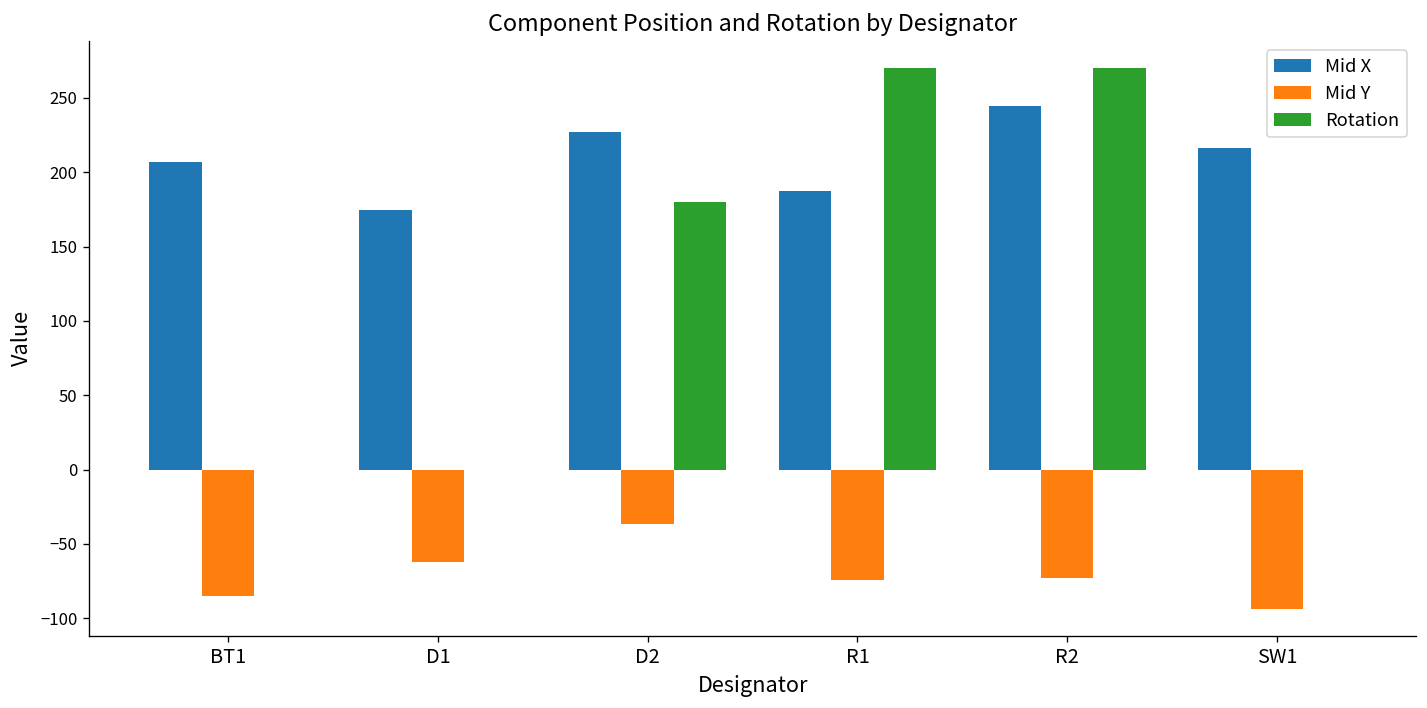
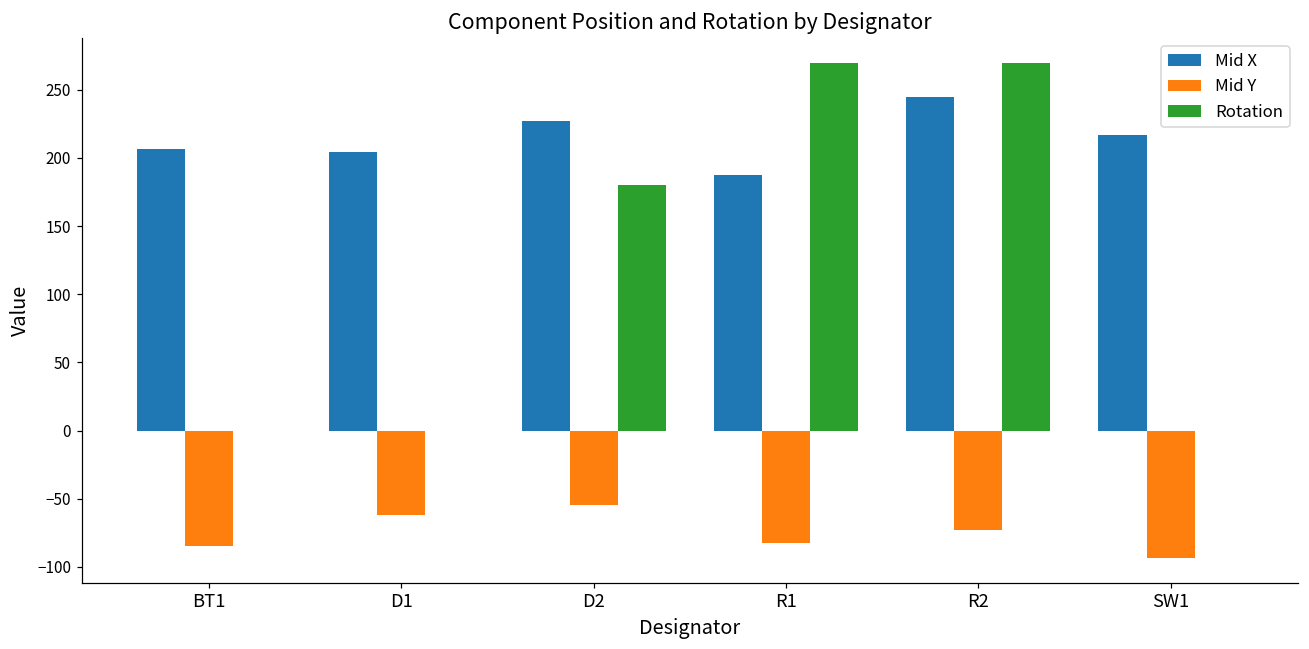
  {
    "Mid X": {
      "BT1": 207,
-     "D1": 174,
+     "D1": 204,
      "D2": 227,
      "R1": 188,
      "R2": 245,
      "SW1": 217
    },
    "Mid Y": {
      "BT1": -85,
      "D1": -62,
-     "D2": -37,
-     "R1": -75,
+     "D2": -55,
+     "R1": -83,
      "R2": -73,
      "SW1": -94
    },
    "Rotation": {
      "BT1": 0,
      "D1": 0,
      "D2": 180,
      "R1": 270,
      "R2": 270,
      "SW1": 0
    }
  }
